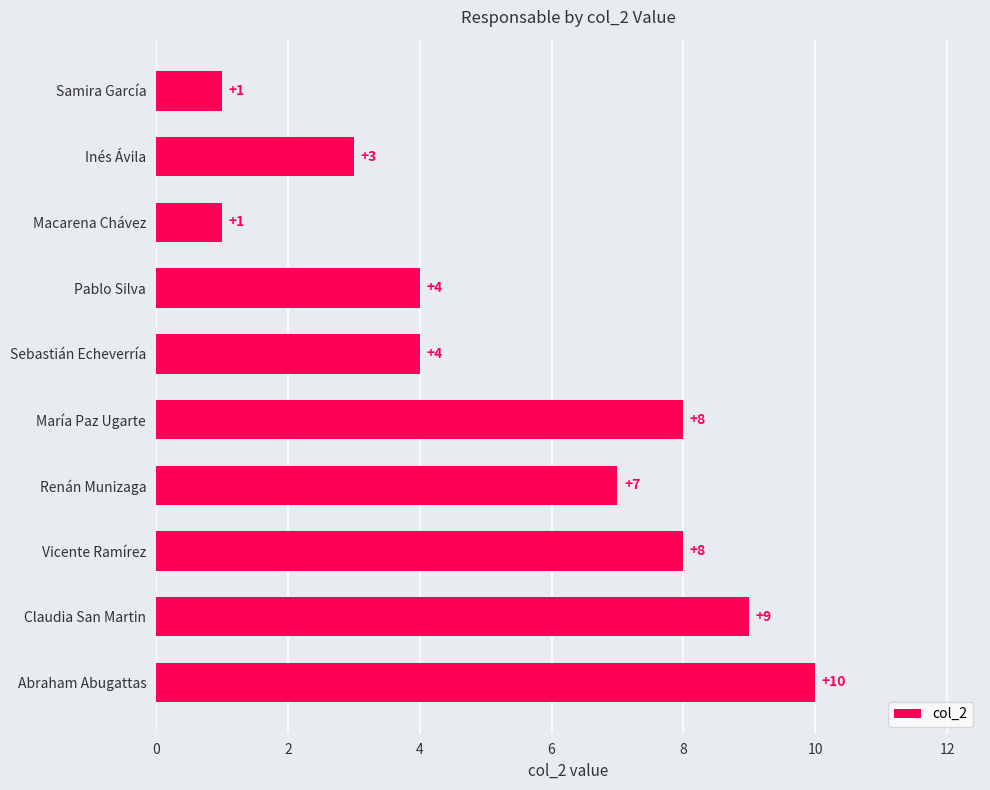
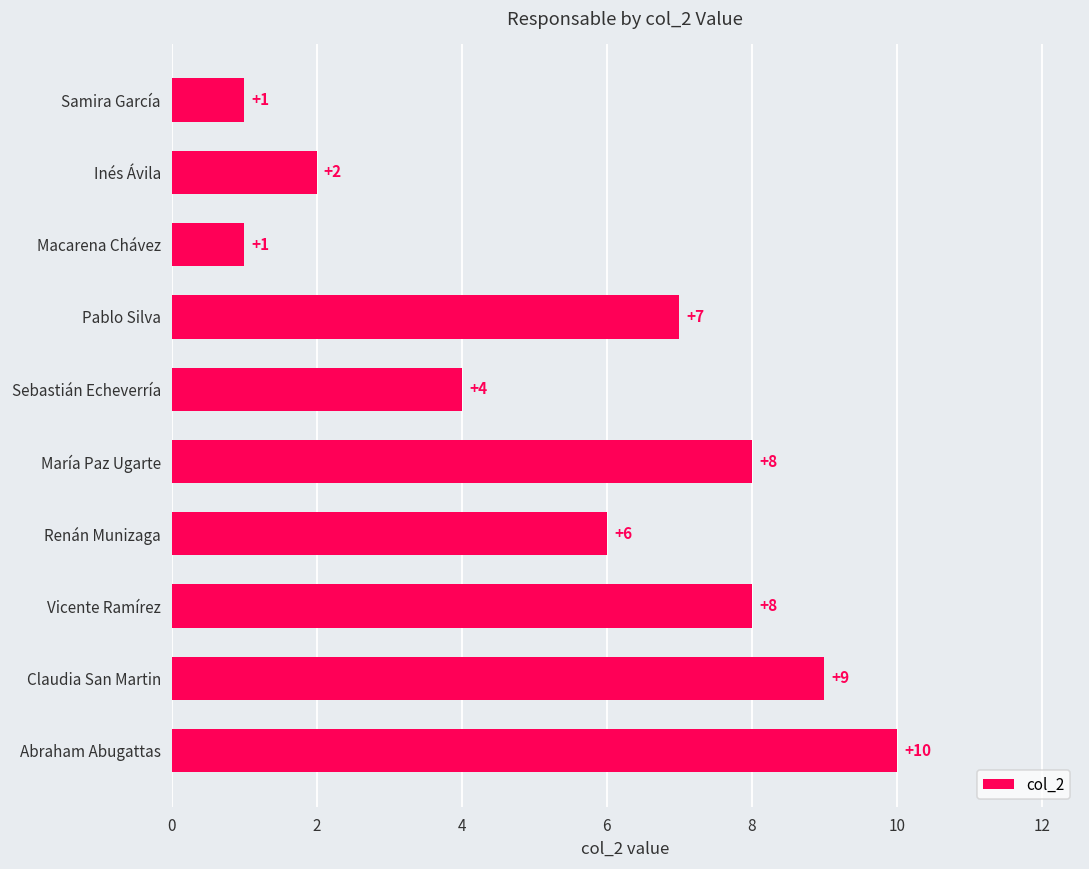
  {
    "Samira García": "+1",
-   "Inés Ávila": "+3",
+   "Inés Ávila": "+2",
    "Macarena Chávez": "+1",
-   "Pablo Silva": "+4",
+   "Pablo Silva": "+7",
    "Sebastián Echeverría": "+4",
    "María Paz Ugarte": "+8",
-   "Renán Munizaga": "+7",
+   "Renán Munizaga": "+6",
    "Vicente Ramírez": "+8",
    "Claudia San Martin": "+9",
    "Abraham Abugattas": "+10"
  }
